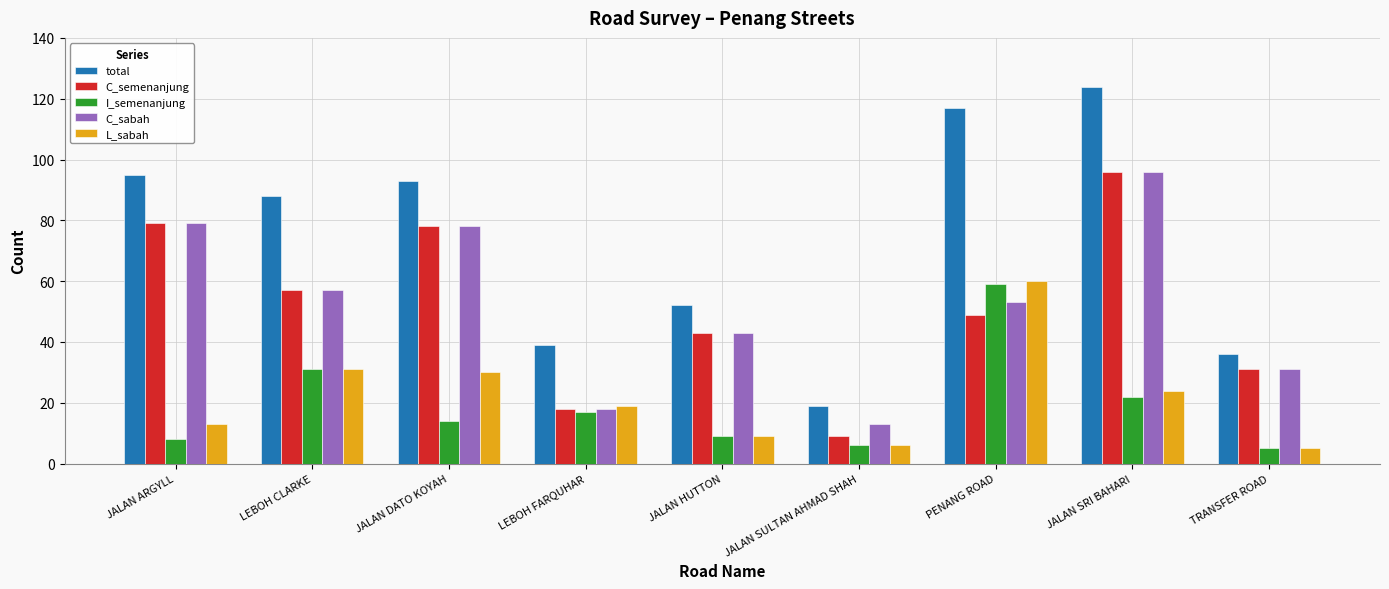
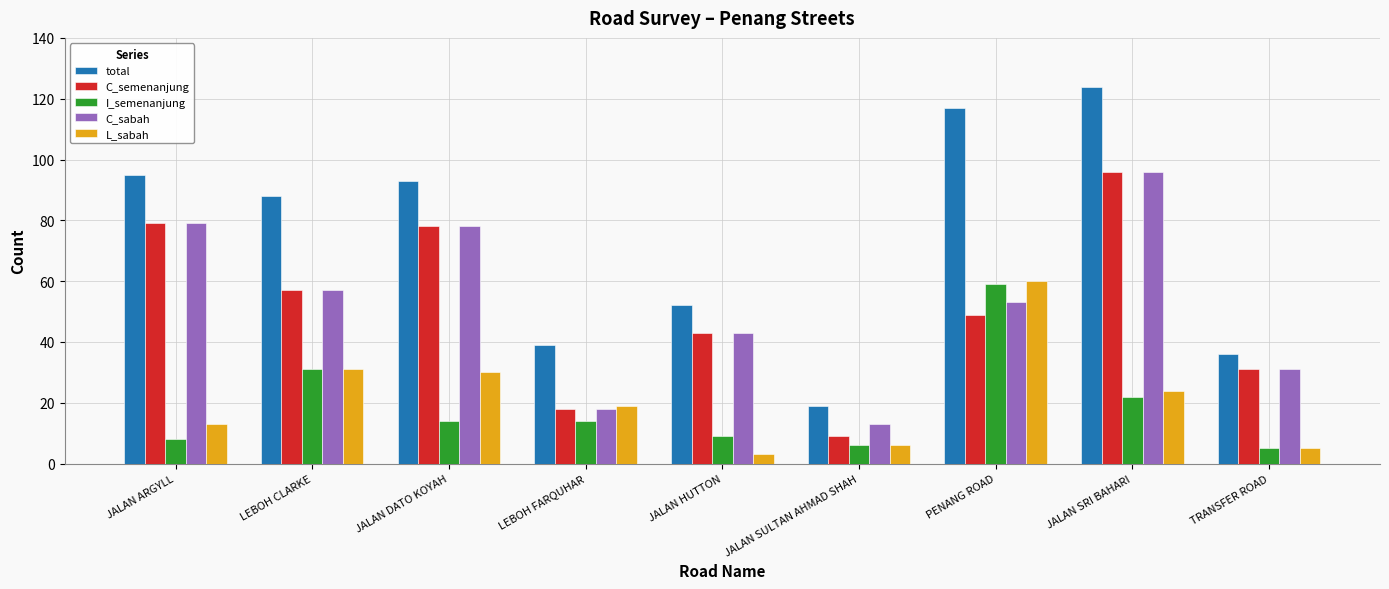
  {
    "total": {
      "JALAN ARGYLL": 95,
      "LEBOH CLARKE": 88,
      "JALAN DATO KOYAH": 93,
      "LEBOH FARQUHAR": 39,
      "JALAN HUTTON": 52,
      "JALAN SULTAN AHMAD SHAH": 19,
      "PENANG ROAD": 117,
      "JALAN SRI BAHARI": 124,
      "TRANSFER ROAD": 36
    },
    "C_semenanjung": {
      "JALAN ARGYLL": 79,
      "LEBOH CLARKE": 57,
      "JALAN DATO KOYAH": 78,
      "LEBOH FARQUHAR": 18,
      "JALAN HUTTON": 43,
      "JALAN SULTAN AHMAD SHAH": 9,
      "PENANG ROAD": 49,
      "JALAN SRI BAHARI": 96,
      "TRANSFER ROAD": 31
    },
    "I_semenanjung": {
      "JALAN ARGYLL": 8,
      "LEBOH CLARKE": 31,
      "JALAN DATO KOYAH": 14,
-     "LEBOH FARQUHAR": 17,
+     "LEBOH FARQUHAR": 14,
      "JALAN HUTTON": 9,
      "JALAN SULTAN AHMAD SHAH": 6,
      "PENANG ROAD": 59,
      "JALAN SRI BAHARI": 22,
      "TRANSFER ROAD": 5
    },
    "C_sabah": {
      "JALAN ARGYLL": 79,
      "LEBOH CLARKE": 57,
      "JALAN DATO KOYAH": 78,
      "LEBOH FARQUHAR": 18,
      "JALAN HUTTON": 43,
      "JALAN SULTAN AHMAD SHAH": 13,
      "PENANG ROAD": 53,
      "JALAN SRI BAHARI": 96,
      "TRANSFER ROAD": 31
    },
    "L_sabah": {
      "JALAN ARGYLL": 13,
      "LEBOH CLARKE": 31,
      "JALAN DATO KOYAH": 30,
      "LEBOH FARQUHAR": 19,
-     "JALAN HUTTON": 9,
+     "JALAN HUTTON": 3,
      "JALAN SULTAN AHMAD SHAH": 6,
      "PENANG ROAD": 60,
      "JALAN SRI BAHARI": 24,
      "TRANSFER ROAD": 5
    }
  }
